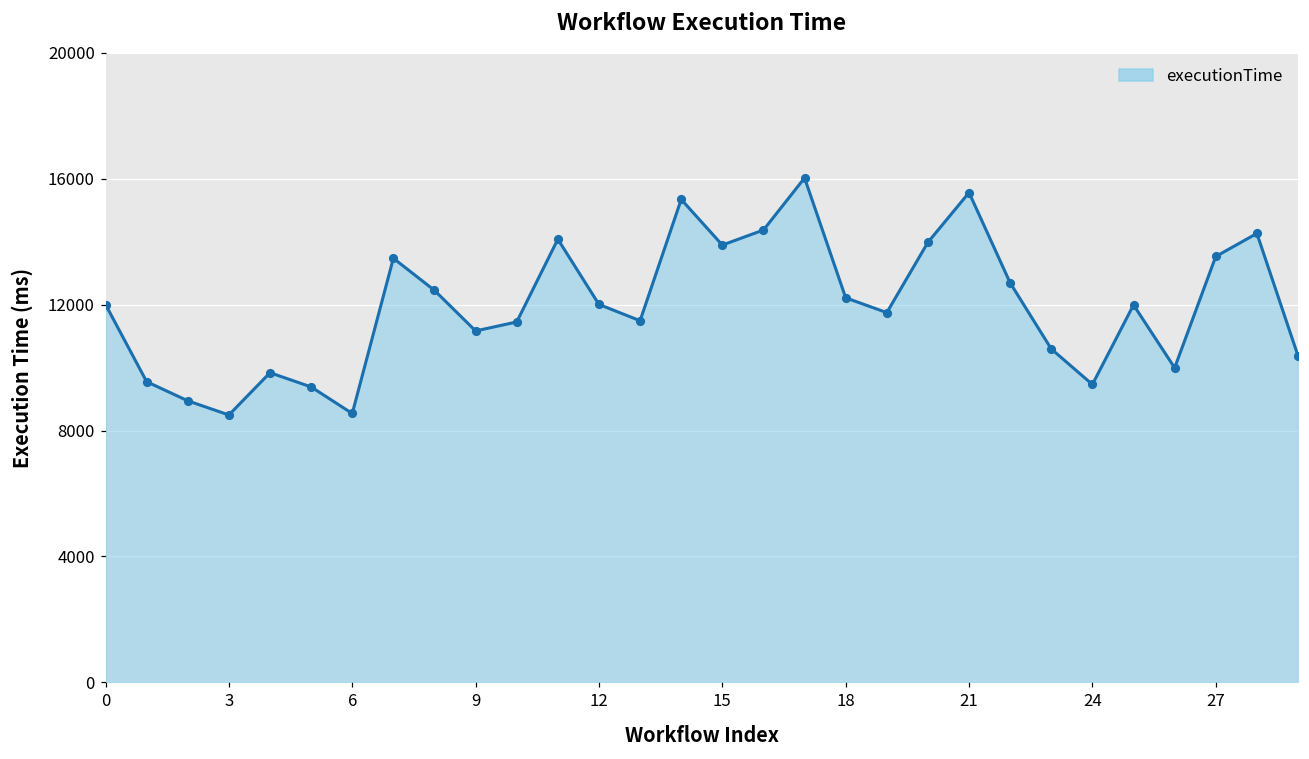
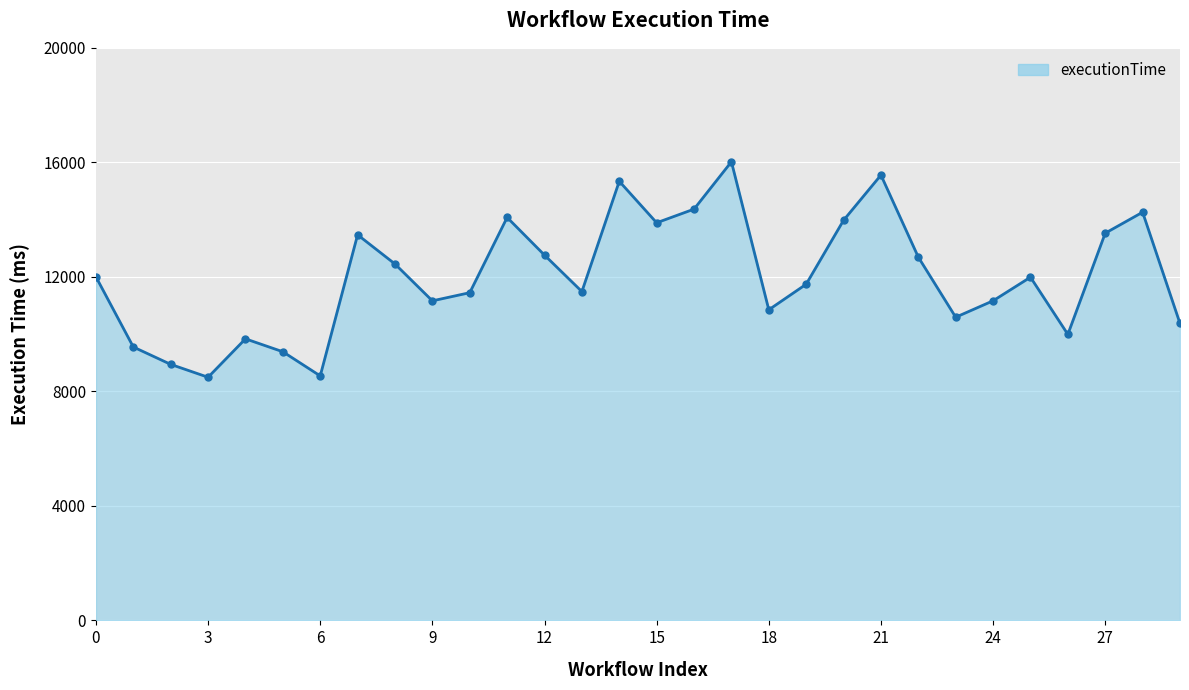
  {
    "0": 12000,
    "3": 8500,
    "6": 8500,
    "9": 11200,
-   "12": 12000,
+   "12": 12800,
    "15": 13900,
-   "18": 12200,
+   "18": 10900,
    "21": 15600,
-   "24": 9500,
+   "24": 11200,
    "27": 13500
  }
